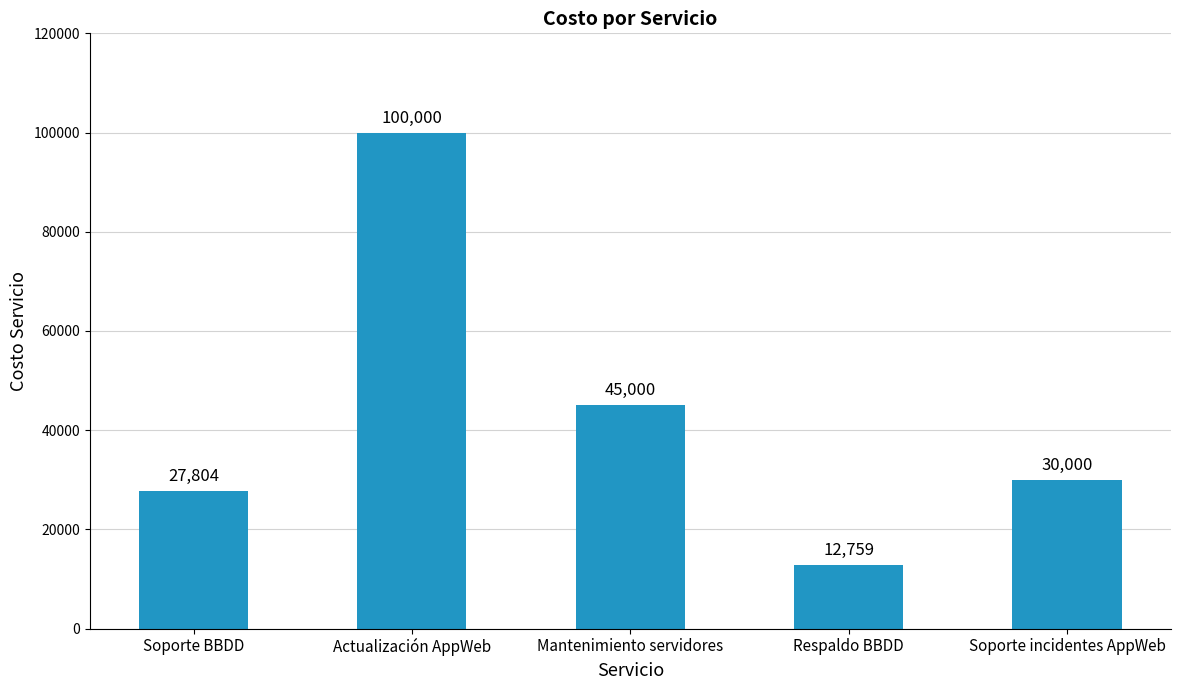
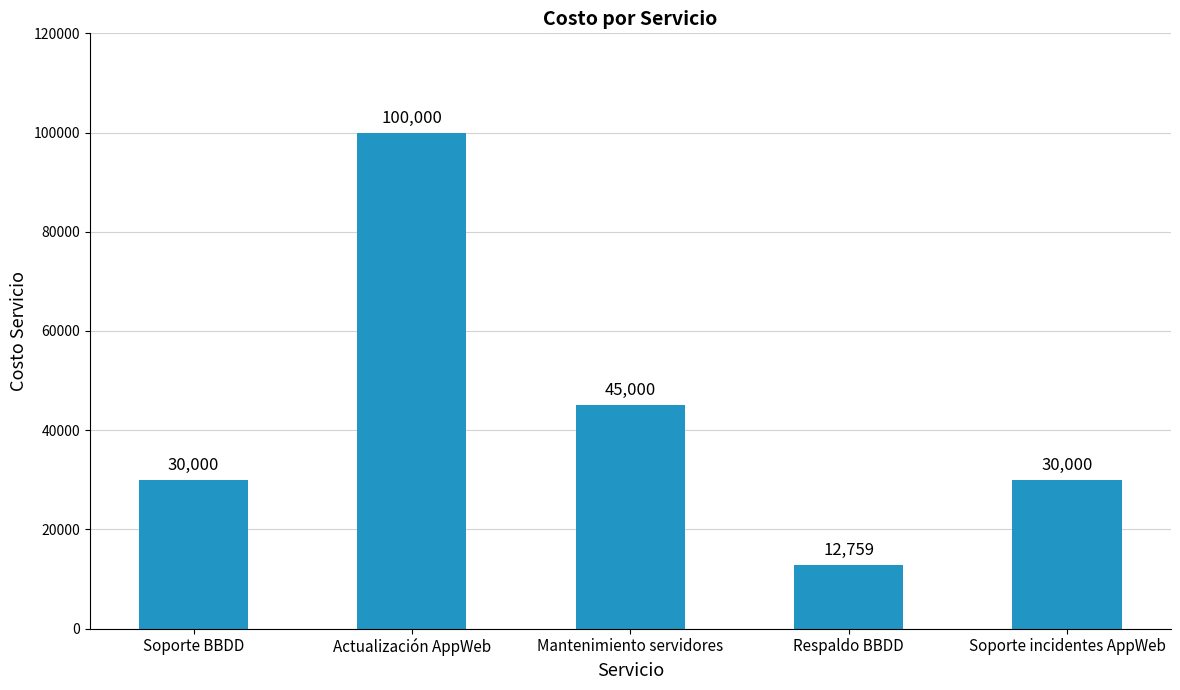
  {
-   "Soporte BBDD": "27,804",
+   "Soporte BBDD": "30,000",
    "Actualización AppWeb": "100,000",
    "Mantenimiento servidores": "45,000",
    "Respaldo BBDD": "12,759",
    "Soporte incidentes AppWeb": "30,000"
  }
